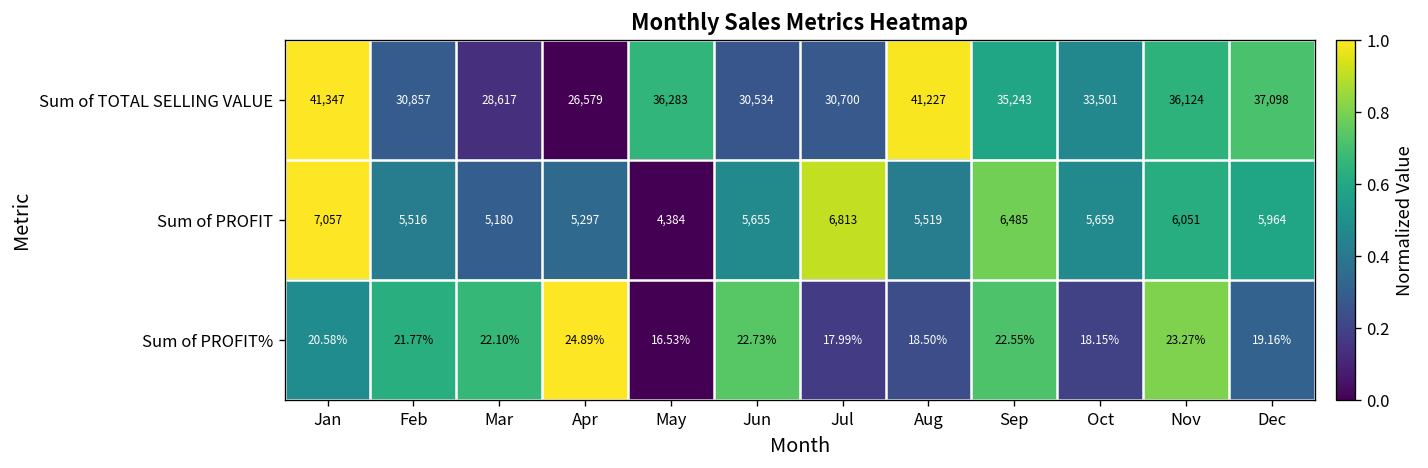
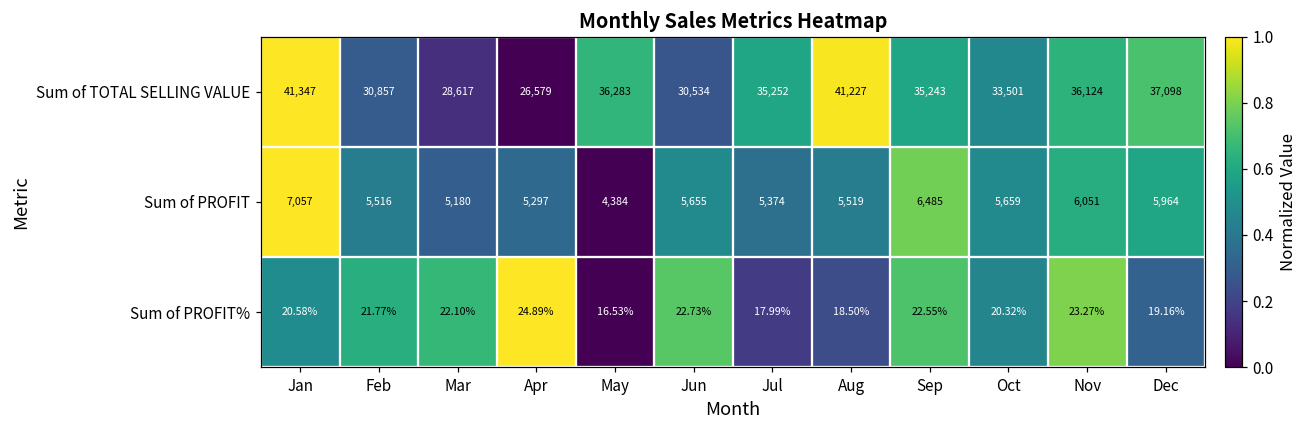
  {
    "Sum of TOTAL SELLING VALUE": {
      "Jan": "41,347",
      "Feb": "30,857",
      "Mar": "28,617",
      "Apr": "26,579",
      "May": "36,283",
      "Jun": "30,534",
-     "Jul": "30,700",
+     "Jul": "35,252",
      "Aug": "41,227",
      "Sep": "35,243",
      "Oct": "33,501",
      "Nov": "36,124",
      "Dec": "37,098"
    },
    "Sum of PROFIT": {
      "Jan": "7,057",
      "Feb": "5,516",
      "Mar": "5,180",
      "Apr": "5,297",
      "May": "4,384",
      "Jun": "5,655",
-     "Jul": "6,813",
+     "Jul": "5,374",
      "Aug": "5,519",
      "Sep": "6,485",
      "Oct": "5,659",
      "Nov": "6,051",
      "Dec": "5,964"
    },
    "Sum of PROFIT%": {
      "Jan": "20.58%",
      "Feb": "21.77%",
      "Mar": "22.10%",
      "Apr": "24.89%",
      "May": "16.53%",
      "Jun": "22.73%",
      "Jul": "17.99%",
      "Aug": "18.50%",
      "Sep": "22.55%",
-     "Oct": "18.15%",
+     "Oct": "20.32%",
      "Nov": "23.27%",
      "Dec": "19.16%"
    }
  }
